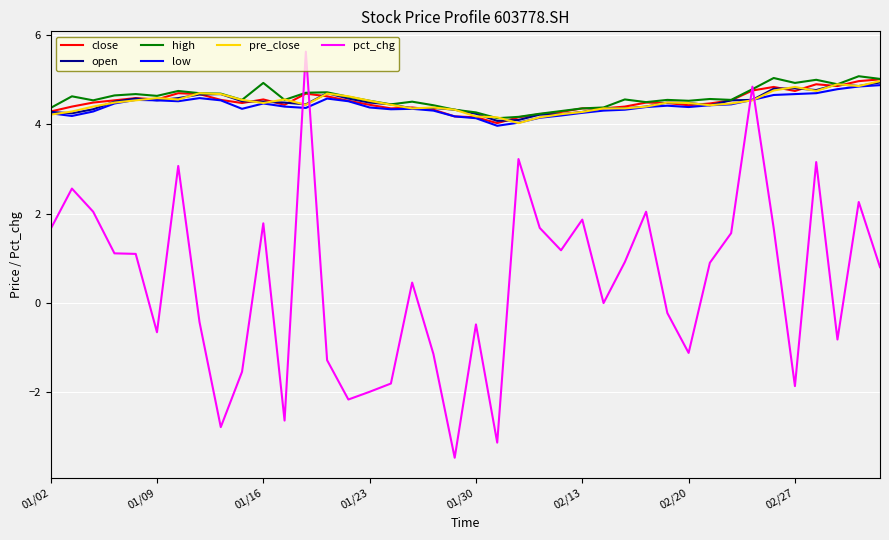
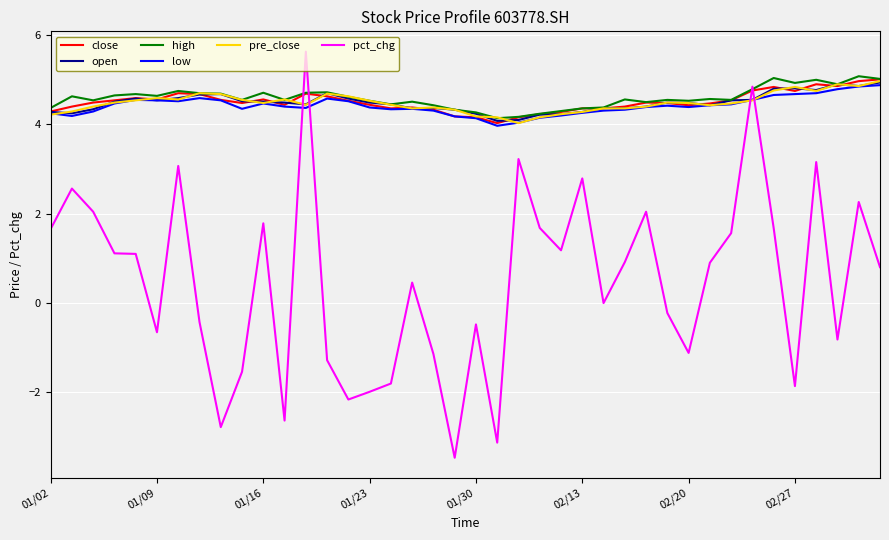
  {
    "close": {
      "02/27": 4.8
    },
    "high": {
      "01/02": 4.4,
-     "01/16": 4.9,
+     "01/16": 4.7,
      "02/27": 4.9
    },
    "low": {
      "01/23": 4.4,
      "02/27": 4.7
    },
    "pct_chg": {
      "01/02": 1.7,
      "01/09": -0.7,
      "01/16": 1.8,
      "01/23": -2.0,
      "01/30": -0.5,
-     "02/13": 1.9,
+     "02/13": 2.8,
      "02/20": -1.1,
      "02/27": -1.9
    }
  }
